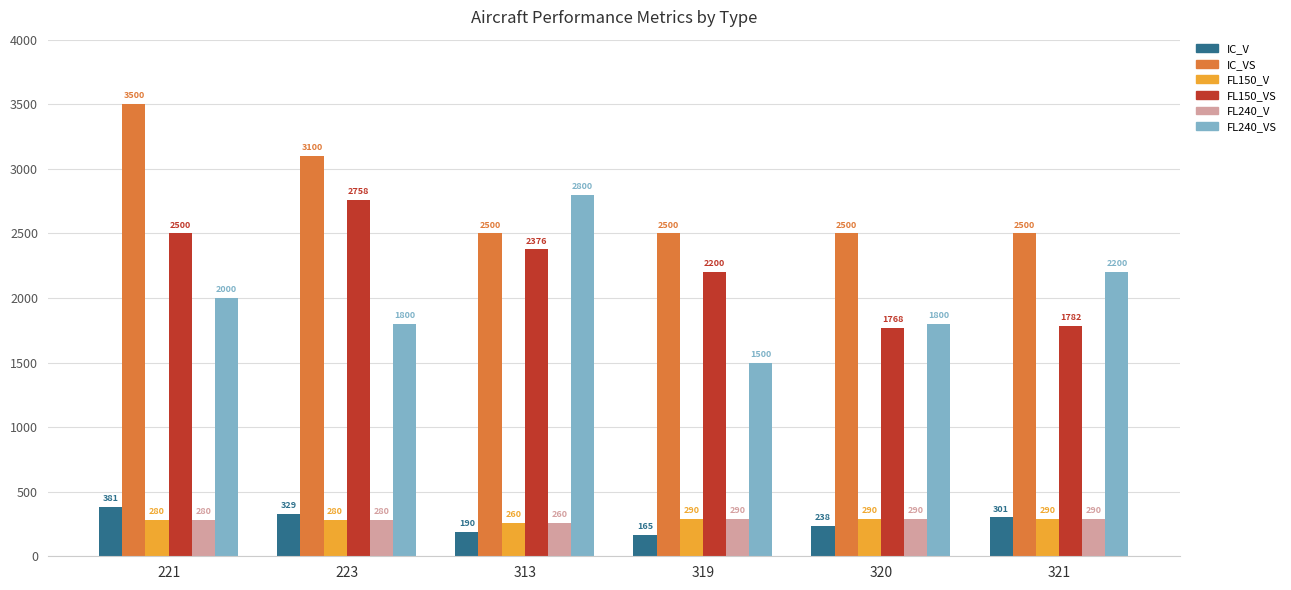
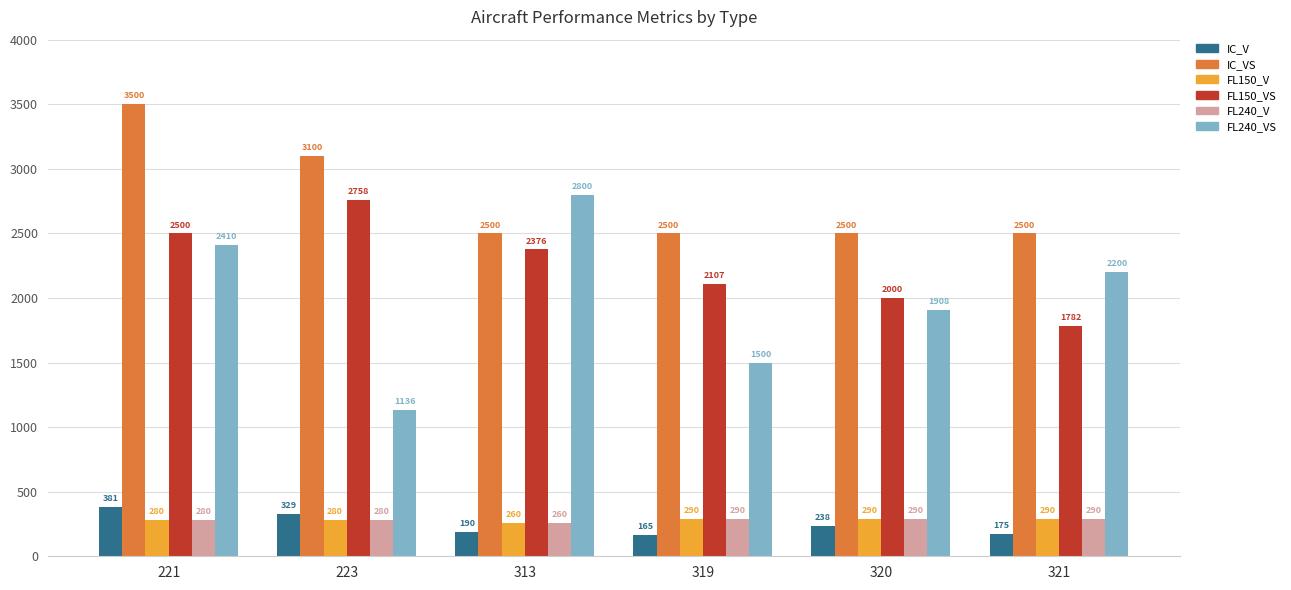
  {
    "IC_V": {
      "221": 381,
      "223": 329,
      "313": 190,
      "319": 165,
      "320": 238,
-     "321": 301
+     "321": 175
    },
    "FL150_VS": {
      "221": 2500,
      "223": 2758,
      "313": 2376,
-     "319": 2200,
-     "320": 1768,
+     "319": 2107,
+     "320": 2000,
      "321": 1782
    },
    "FL240_V": {
      "221": 280,
      "223": 280,
      "313": 260,
      "319": 290,
      "320": 290,
      "321": 290
    },
    "FL240_VS": {
-     "221": 2000,
-     "223": 1800,
+     "221": 2410,
+     "223": 1136,
      "313": 2800,
      "319": 1500,
-     "320": 1800,
+     "320": 1908,
      "321": 2200
    }
  }
